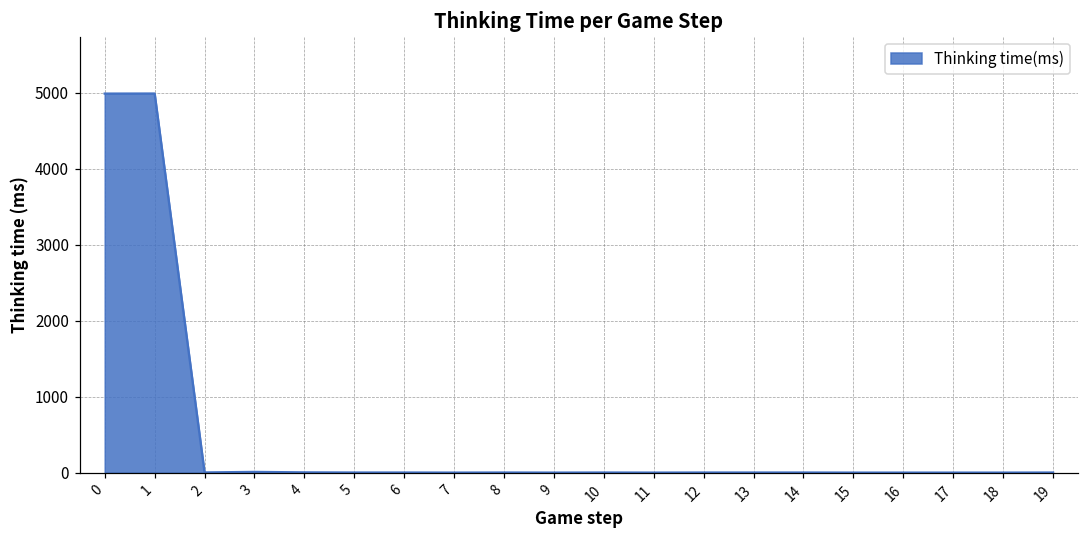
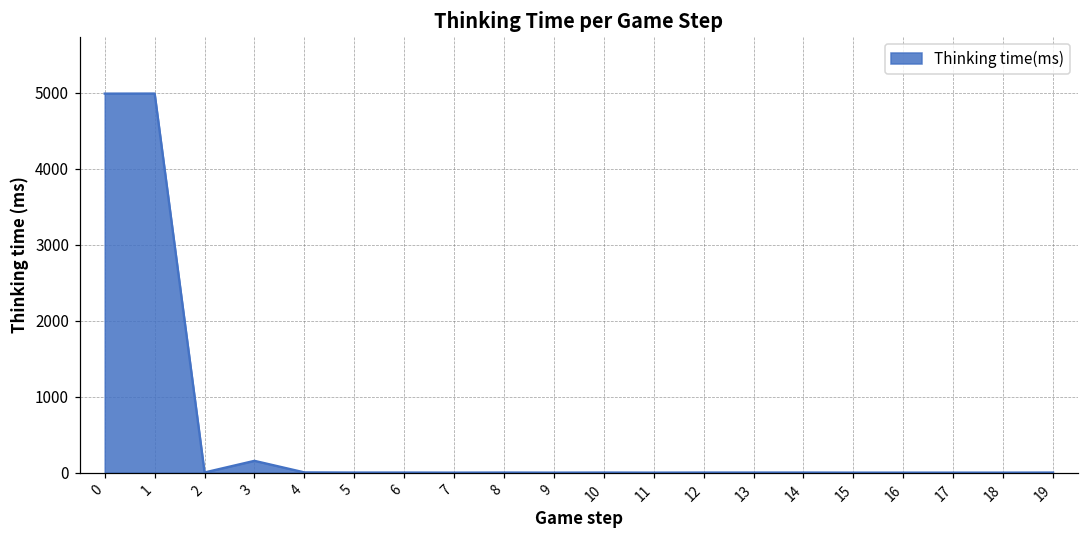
  {
    "0": 5000,
    "1": 5000,
    "2": 0,
-   "3": 0,
+   "3": 200,
    "4": 0,
    "5": 0,
    "6": 0,
    "7": 0,
    "8": 0,
    "9": 0,
    "10": 0,
    "11": 0,
    "12": 0,
    "13": 0,
    "14": 0,
    "15": 0,
    "16": 0,
    "17": 0,
    "18": 0,
    "19": 0
  }
